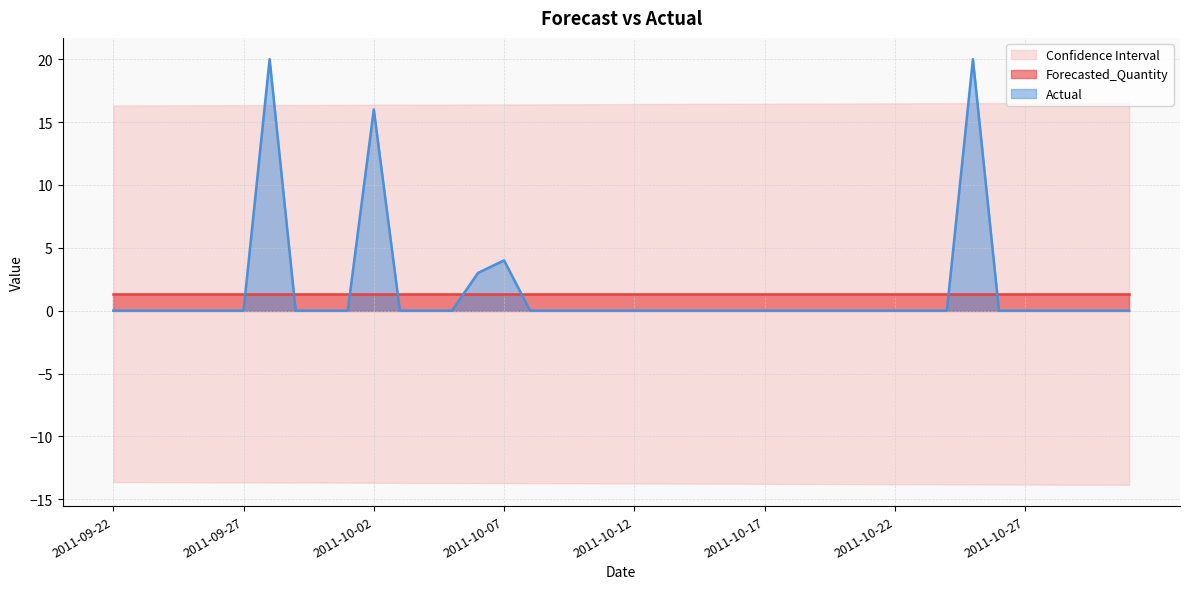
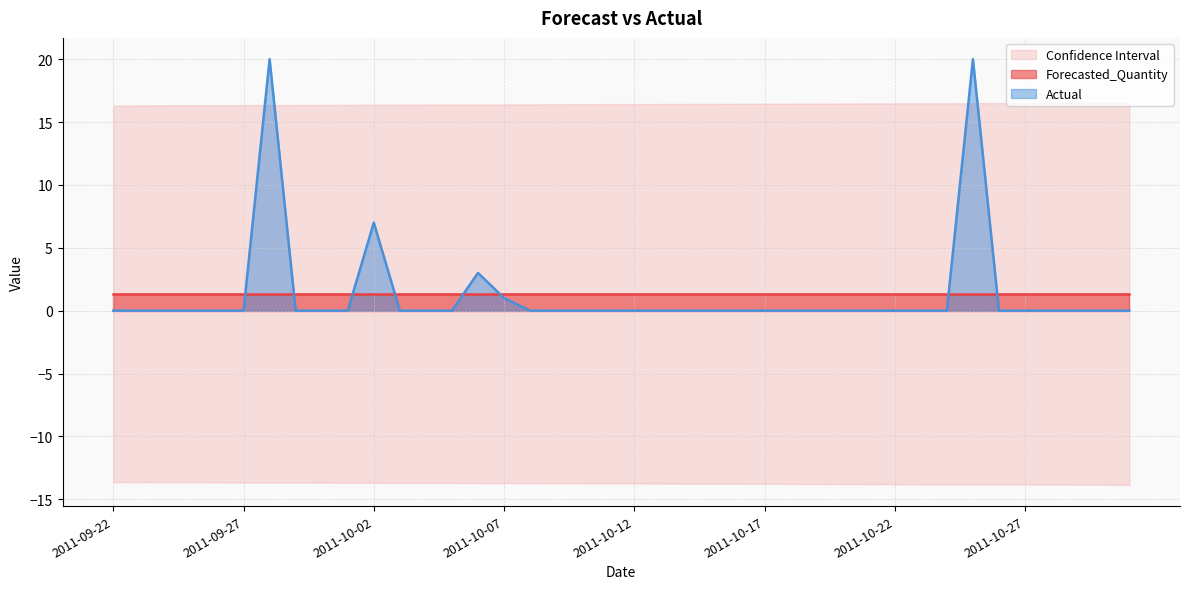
  {
    "Forecasted_Quantity": {
      "2011-09-22": 1.3,
      "2011-09-27": 1.3,
      "2011-10-02": 1.3,
      "2011-10-07": 1.3,
      "2011-10-12": 1.3,
      "2011-10-17": 1.3,
      "2011-10-22": 1.3,
      "2011-10-27": 1.3
    },
    "Actual": {
      "2011-09-22": 0,
      "2011-09-27": 0,
-     "2011-10-02": 16,
-     "2011-10-07": 4,
+     "2011-10-02": 7,
+     "2011-10-07": 1,
      "2011-10-12": 0,
      "2011-10-17": 0,
      "2011-10-22": 0,
      "2011-10-27": 0
    }
  }
